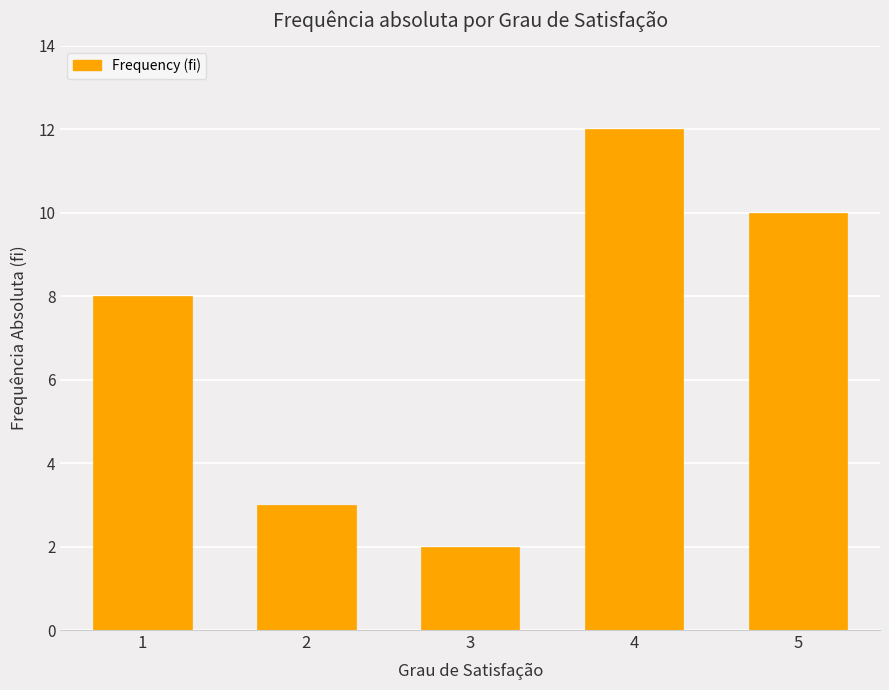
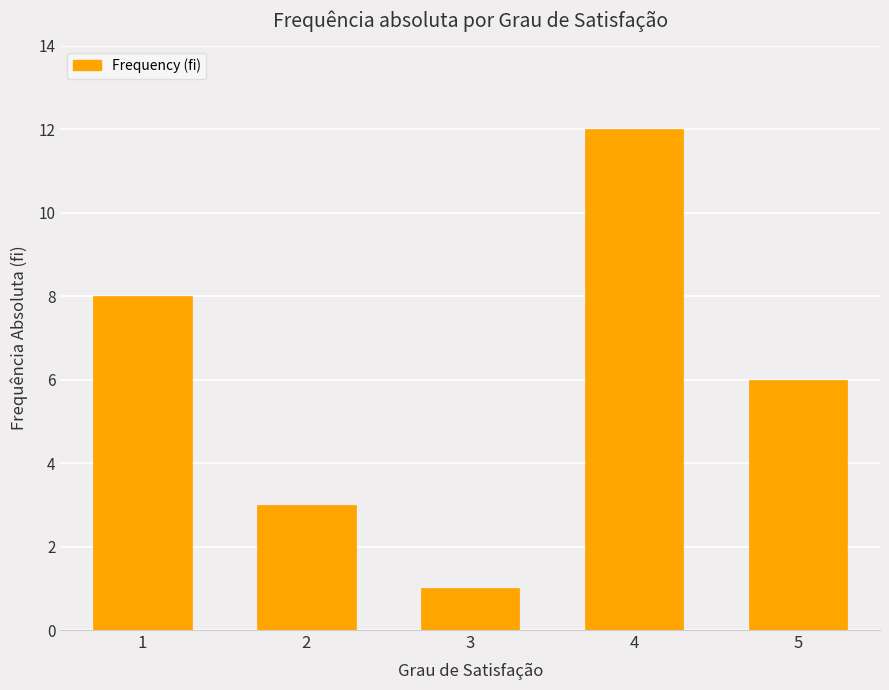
  {
    "1": 8,
    "2": 3,
-   "3": 2,
+   "3": 1,
    "4": 12,
-   "5": 10
+   "5": 6
  }
